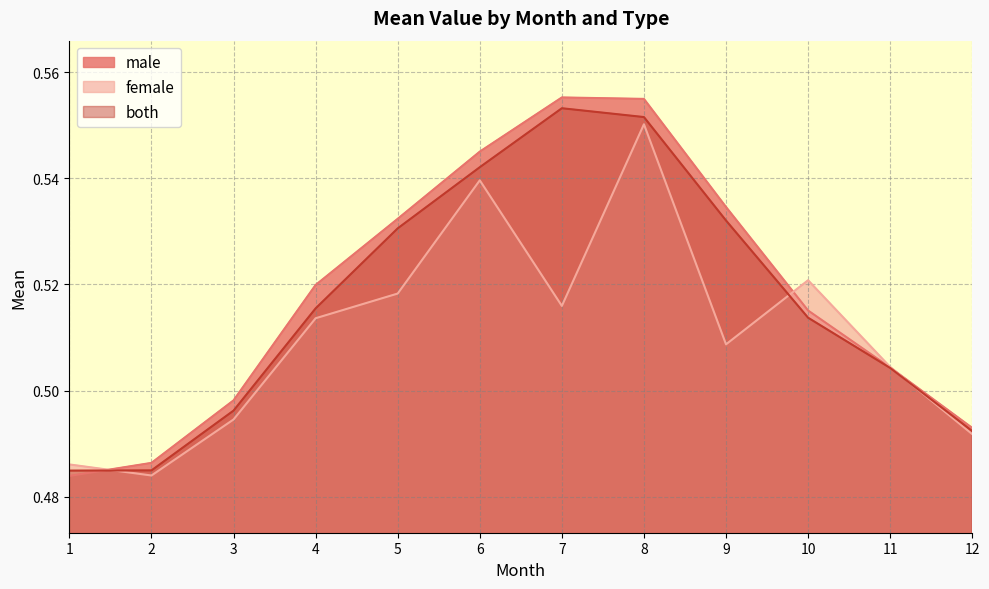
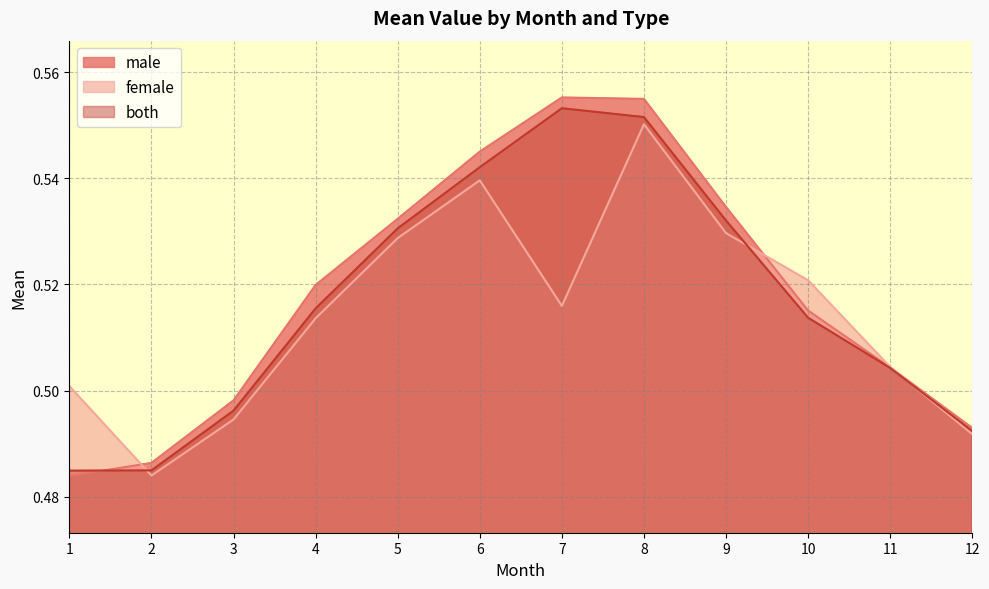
  {
    "female": {
-     "1": 0.486,
+     "1": 0.501,
      "2": 0.484,
      "3": 0.495,
      "4": 0.514,
-     "5": 0.518,
+     "5": 0.529,
      "6": 0.540,
      "7": 0.516,
      "8": 0.550,
-     "9": 0.509,
+     "9": 0.530,
      "10": 0.521,
      "12": 0.492
    }
  }
